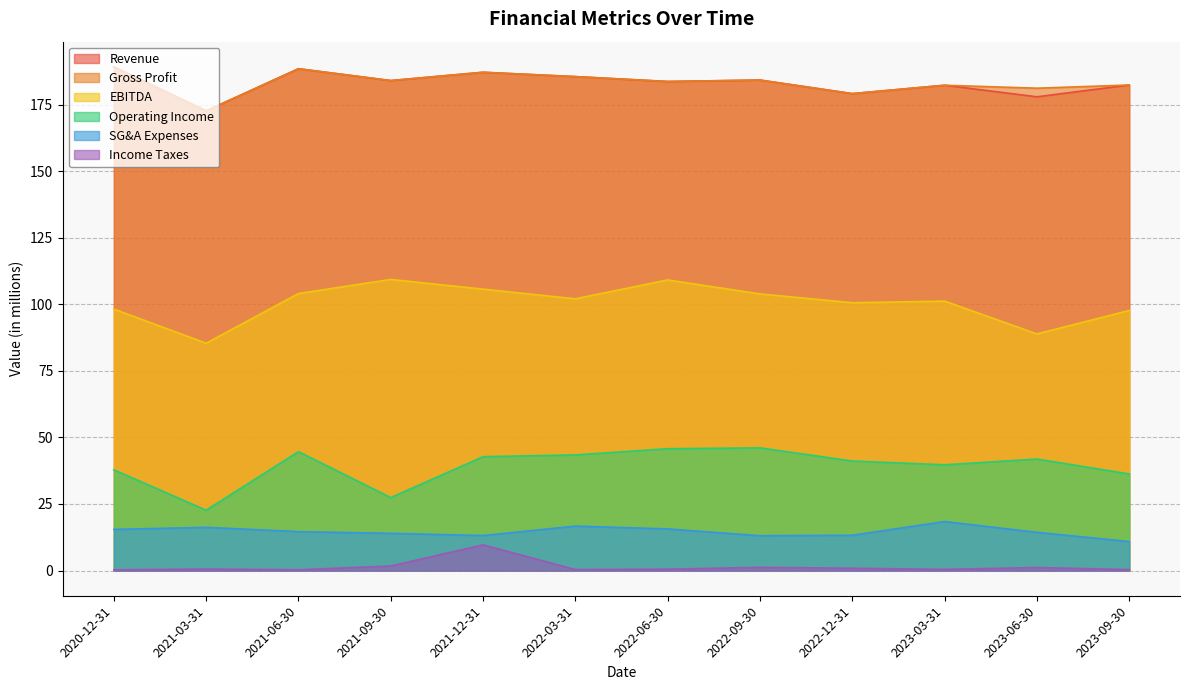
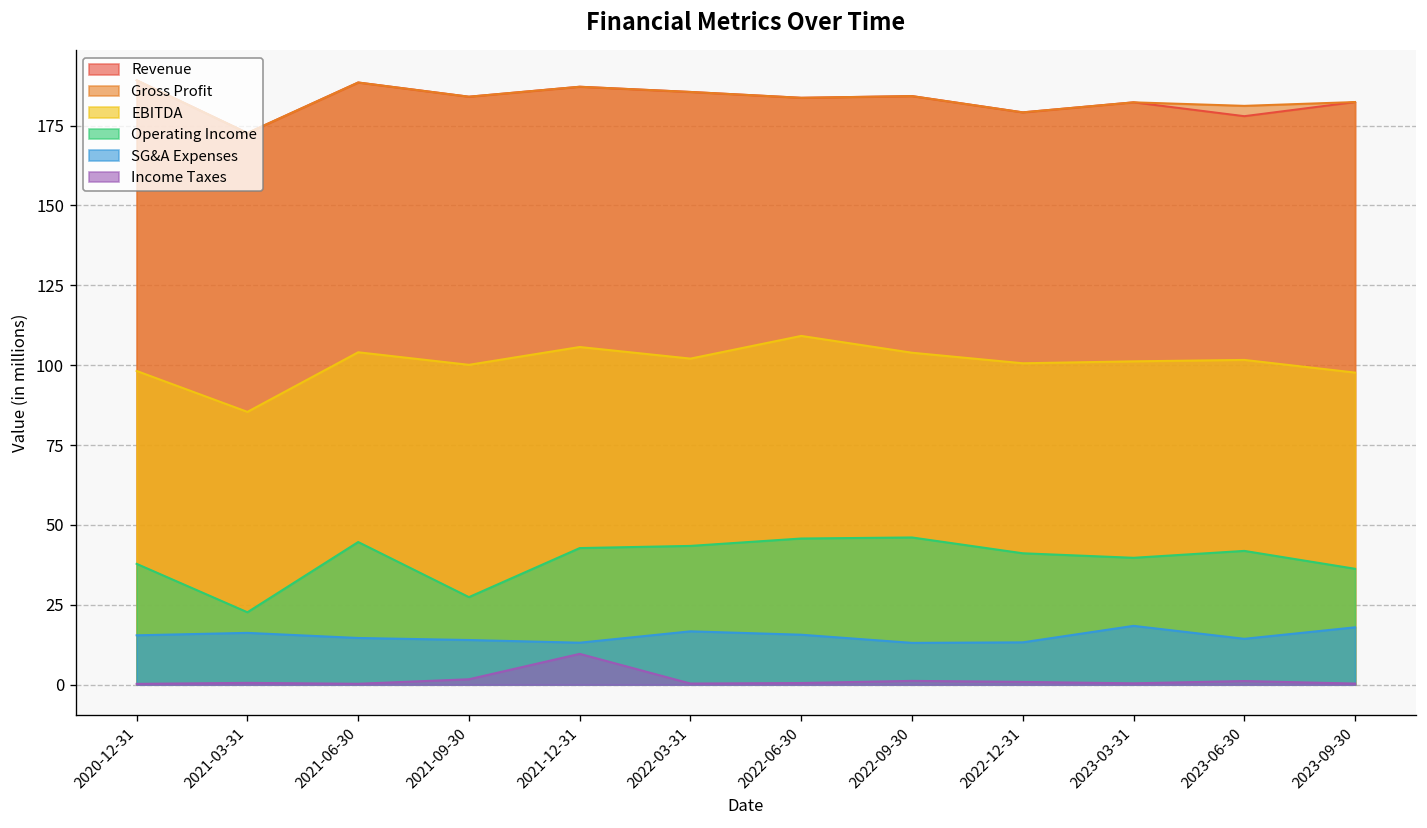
  {
    "EBITDA": {
      "2020-12-31": 98,
      "2021-03-31": 85,
      "2021-06-30": 104,
-     "2021-09-30": 109,
+     "2021-09-30": 100,
      "2021-12-31": 106,
      "2022-03-31": 102,
      "2022-06-30": 109,
      "2022-09-30": 104,
      "2022-12-31": 101,
      "2023-03-31": 101,
-     "2023-06-30": 89,
+     "2023-06-30": 102,
      "2023-09-30": 98
    },
    "Operating Income": {
      "2020-12-31": 38,
      "2021-03-31": 23,
      "2021-06-30": 45,
      "2021-09-30": 27,
      "2021-12-31": 43,
      "2022-03-31": 43,
      "2022-06-30": 46,
      "2022-09-30": 46,
      "2022-12-31": 41,
      "2023-03-31": 40,
      "2023-06-30": 42,
      "2023-09-30": 36
    },
    "SG&A Expenses": {
      "2020-12-31": 15,
      "2021-03-31": 16,
      "2021-06-30": 15,
      "2021-09-30": 14,
      "2021-12-31": 13,
      "2022-03-31": 17,
      "2022-06-30": 16,
      "2022-09-30": 13,
      "2022-12-31": 13,
      "2023-03-31": 18,
      "2023-06-30": 14,
-     "2023-09-30": 11
+     "2023-09-30": 18
    },
    "Income Taxes": {
      "2020-12-31": 0,
      "2021-03-31": 1,
      "2021-06-30": 0,
      "2021-09-30": 2,
      "2021-12-31": 10,
      "2022-03-31": 0,
      "2022-06-30": 1,
      "2022-09-30": 1,
      "2022-12-31": 1,
      "2023-03-31": 0,
      "2023-06-30": 1,
      "2023-09-30": 0
    }
  }
